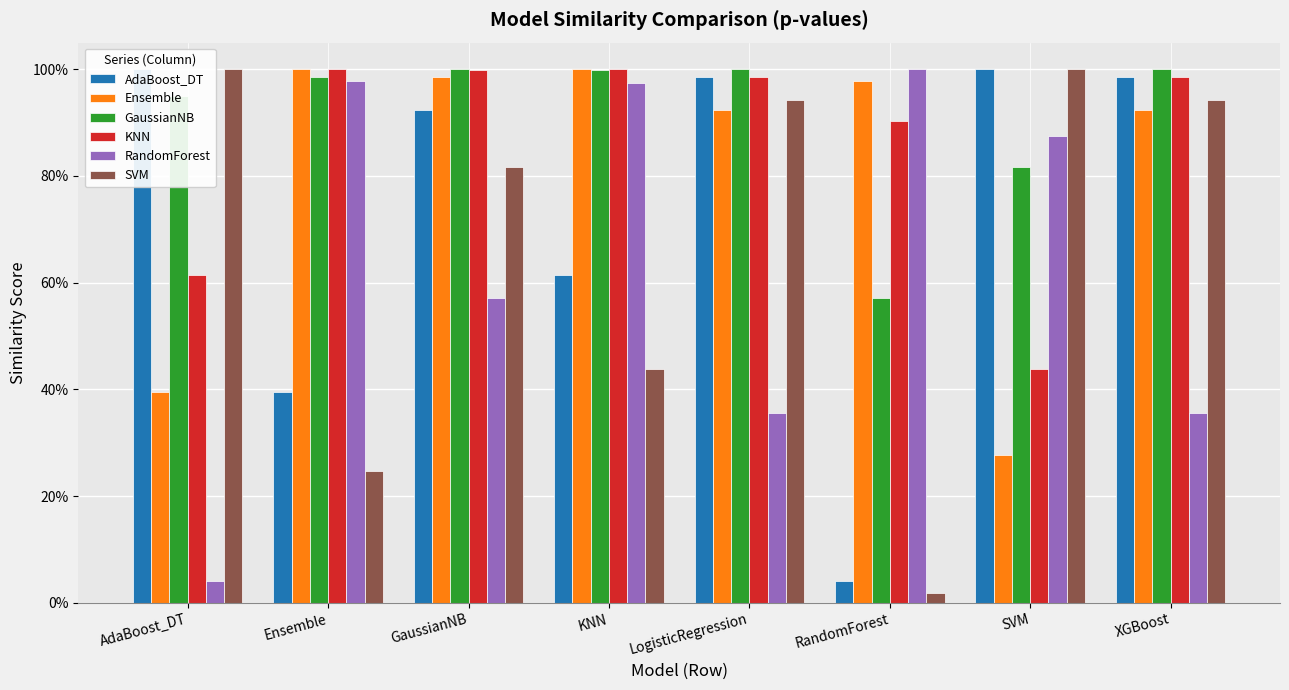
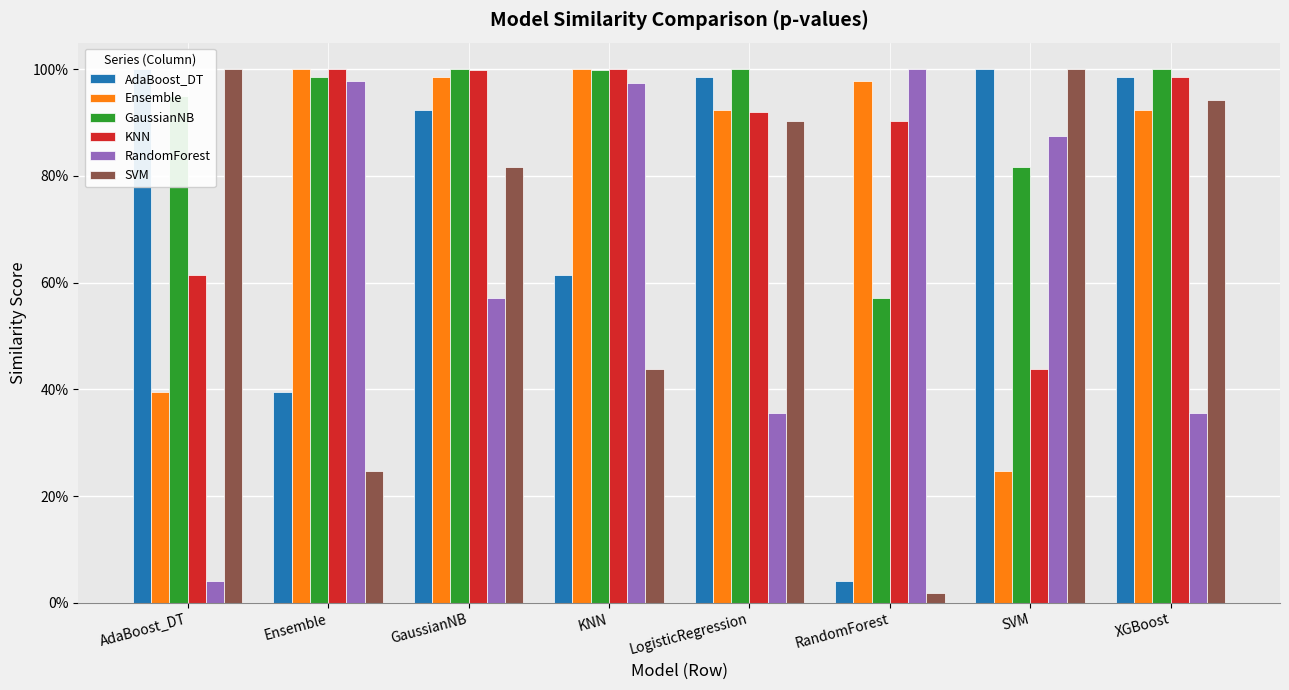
  {
    "AdaBoost_DT": {
      "Ensemble": "40%",
      "GaussianNB": "92%",
      "KNN": "62%",
      "LogisticRegression": "99%",
      "RandomForest": "4%",
      "SVM": "100%",
      "XGBoost": "99%"
    },
    "Ensemble": {
      "AdaBoost_DT": "40%",
      "Ensemble": "100%",
      "GaussianNB": "99%",
      "KNN": "100%",
      "LogisticRegression": "92%",
      "RandomForest": "98%",
-     "SVM": "28%",
+     "SVM": "25%",
      "XGBoost": "92%"
    },
    "GaussianNB": {
      "Ensemble": "99%",
      "GaussianNB": "100%",
      "KNN": "100%",
      "LogisticRegression": "100%",
      "RandomForest": "57%",
      "SVM": "82%",
      "XGBoost": "100%"
    },
    "KNN": {
      "AdaBoost_DT": "62%",
      "Ensemble": "100%",
      "GaussianNB": "100%",
      "KNN": "100%",
-     "LogisticRegression": "99%",
+     "LogisticRegression": "92%",
      "RandomForest": "90%",
      "SVM": "44%",
      "XGBoost": "99%"
    },
    "RandomForest": {
      "AdaBoost_DT": "4%",
      "Ensemble": "98%",
      "GaussianNB": "57%",
      "KNN": "97%",
      "LogisticRegression": "35%",
      "RandomForest": "100%",
      "SVM": "87%",
      "XGBoost": "35%"
    },
    "SVM": {
      "AdaBoost_DT": "100%",
      "Ensemble": "25%",
      "GaussianNB": "82%",
      "KNN": "44%",
-     "LogisticRegression": "94%",
+     "LogisticRegression": "90%",
      "RandomForest": "2%",
      "SVM": "100%",
      "XGBoost": "94%"
    }
  }
